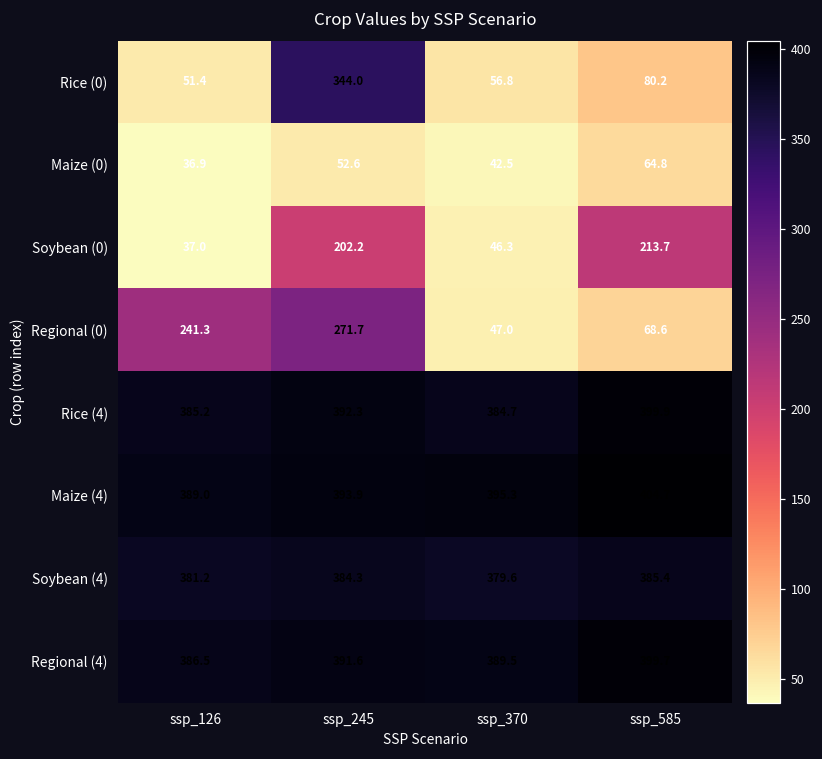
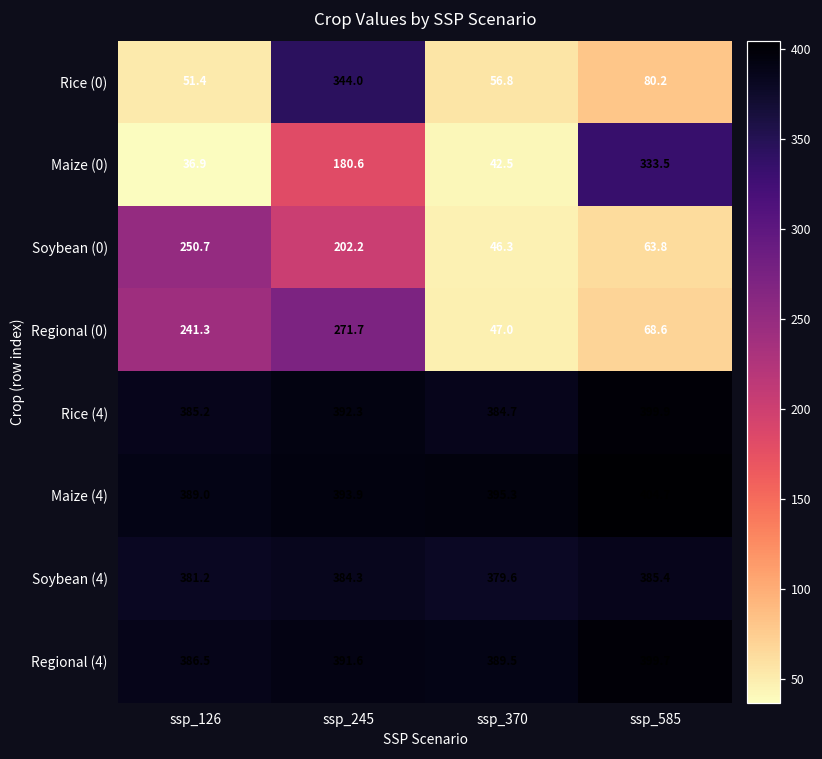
  {
    "Rice (0)": {
      "ssp_126": 51.4,
      "ssp_245": 344.0,
      "ssp_370": 56.8,
      "ssp_585": 80.2
    },
    "Maize (0)": {
      "ssp_126": 36.9,
-     "ssp_245": 52.6,
+     "ssp_245": 180.6,
      "ssp_370": 42.5,
-     "ssp_585": 64.8
+     "ssp_585": 333.5
    },
    "Soybean (0)": {
-     "ssp_126": 37.0,
+     "ssp_126": 250.7,
      "ssp_245": 202.2,
      "ssp_370": 46.3,
-     "ssp_585": 213.7
+     "ssp_585": 63.8
    },
    "Regional (0)": {
      "ssp_126": 241.3,
      "ssp_245": 271.7,
      "ssp_370": 47.0,
      "ssp_585": 68.6
    }
  }
